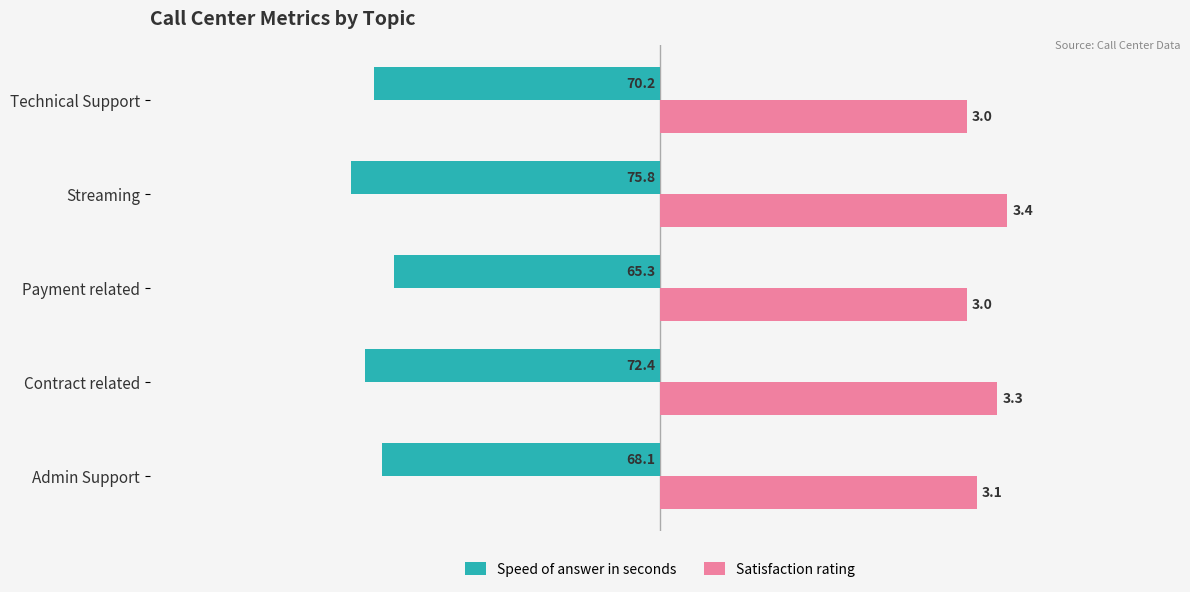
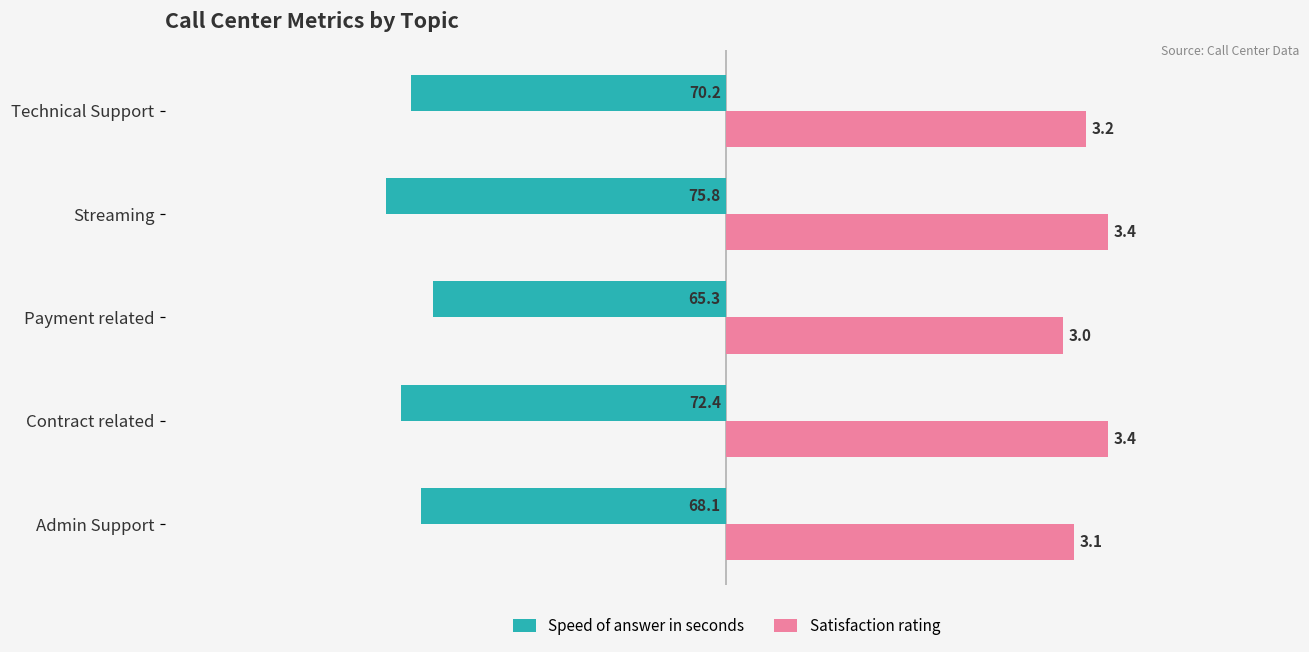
  {
    "Satisfaction rating": {
-     "Technical Support": 3.0,
+     "Technical Support": 3.2,
      "Streaming": 3.4,
      "Payment related": 3.0,
-     "Contract related": 3.3,
+     "Contract related": 3.4,
      "Admin Support": 3.1
    }
  }
